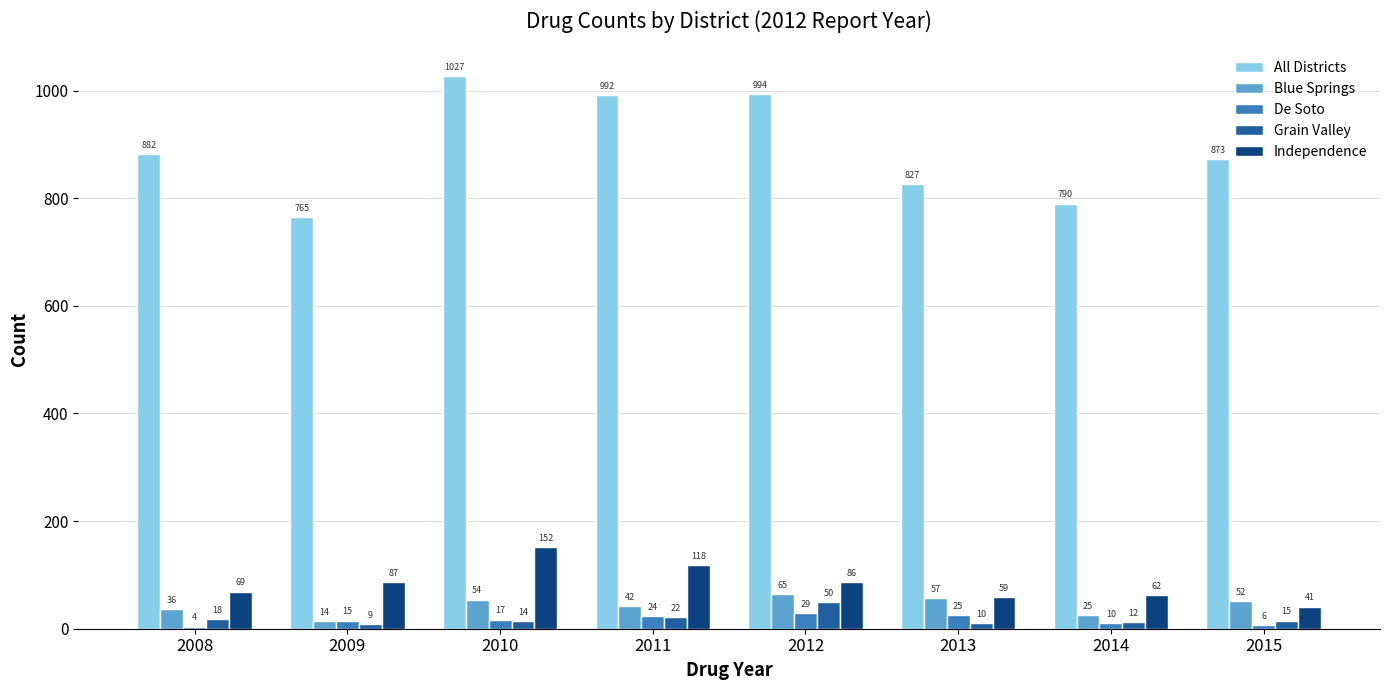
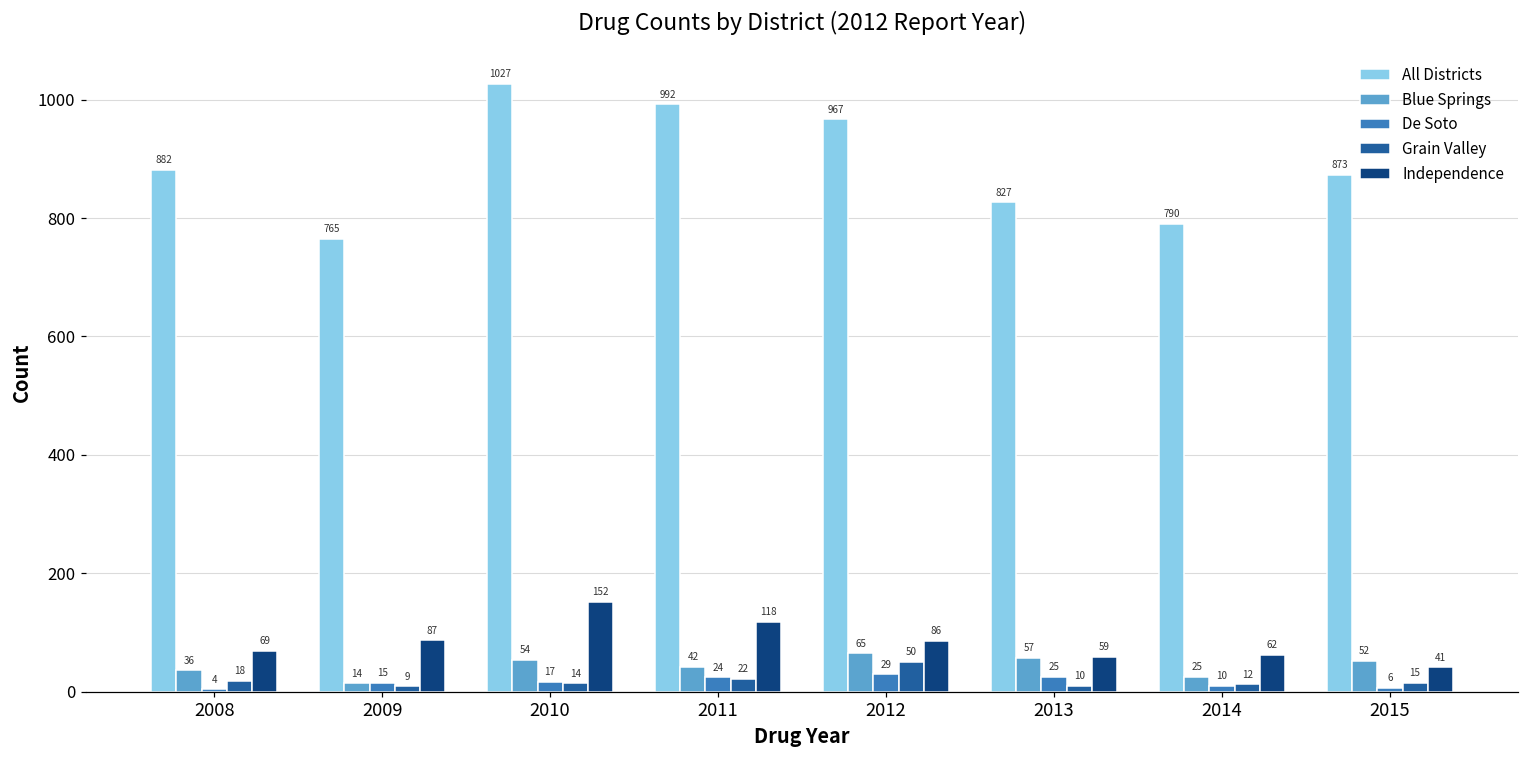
  {
    "All Districts": {
      "2008": 882,
      "2009": 765,
      "2010": 1027,
      "2011": 992,
-     "2012": 994,
+     "2012": 967,
      "2013": 827,
      "2014": 790,
      "2015": 873
    }
  }
